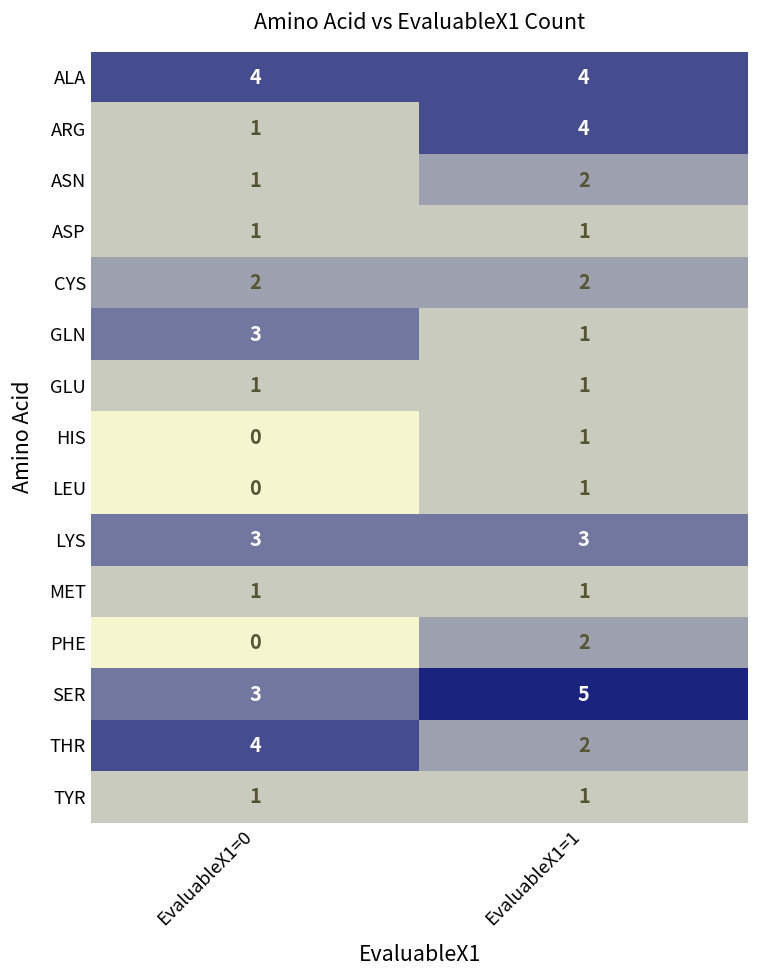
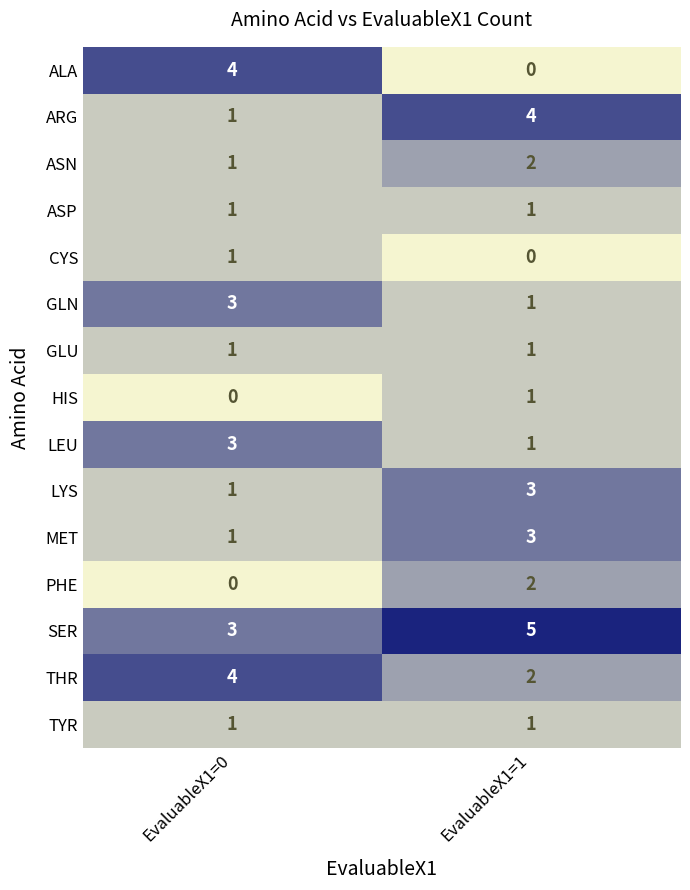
  {
    "ALA": {
      "EvaluableX1=0": 4,
-     "EvaluableX1=1": 4
+     "EvaluableX1=1": 0
    },
    "ARG": {
      "EvaluableX1=0": 1,
      "EvaluableX1=1": 4
    },
    "ASN": {
      "EvaluableX1=0": 1,
      "EvaluableX1=1": 2
    },
    "ASP": {
      "EvaluableX1=0": 1,
      "EvaluableX1=1": 1
    },
    "CYS": {
-     "EvaluableX1=0": 2,
-     "EvaluableX1=1": 2
+     "EvaluableX1=0": 1,
+     "EvaluableX1=1": 0
    },
    "GLN": {
      "EvaluableX1=0": 3,
      "EvaluableX1=1": 1
    },
    "GLU": {
      "EvaluableX1=0": 1,
      "EvaluableX1=1": 1
    },
    "HIS": {
      "EvaluableX1=0": 0,
      "EvaluableX1=1": 1
    },
    "LEU": {
-     "EvaluableX1=0": 0,
+     "EvaluableX1=0": 3,
      "EvaluableX1=1": 1
    },
    "LYS": {
-     "EvaluableX1=0": 3,
+     "EvaluableX1=0": 1,
      "EvaluableX1=1": 3
    },
    "MET": {
      "EvaluableX1=0": 1,
-     "EvaluableX1=1": 1
+     "EvaluableX1=1": 3
    },
    "PHE": {
      "EvaluableX1=0": 0,
      "EvaluableX1=1": 2
    },
    "SER": {
      "EvaluableX1=0": 3,
      "EvaluableX1=1": 5
    },
    "THR": {
      "EvaluableX1=0": 4,
      "EvaluableX1=1": 2
    },
    "TYR": {
      "EvaluableX1=0": 1,
      "EvaluableX1=1": 1
    }
  }
